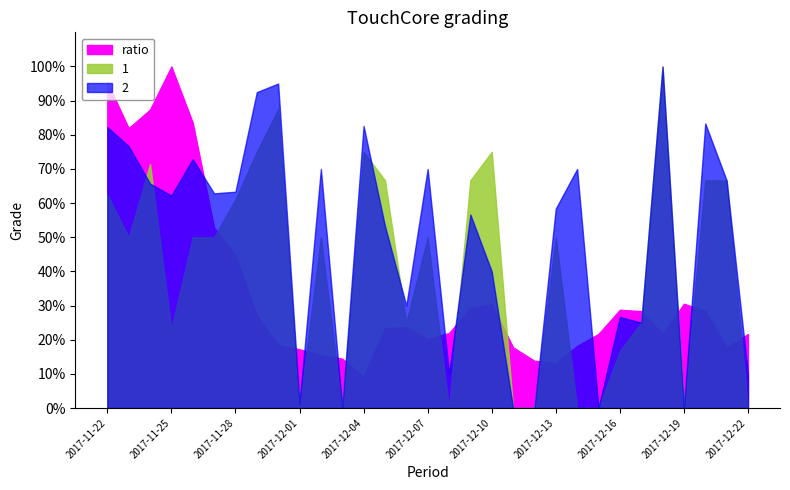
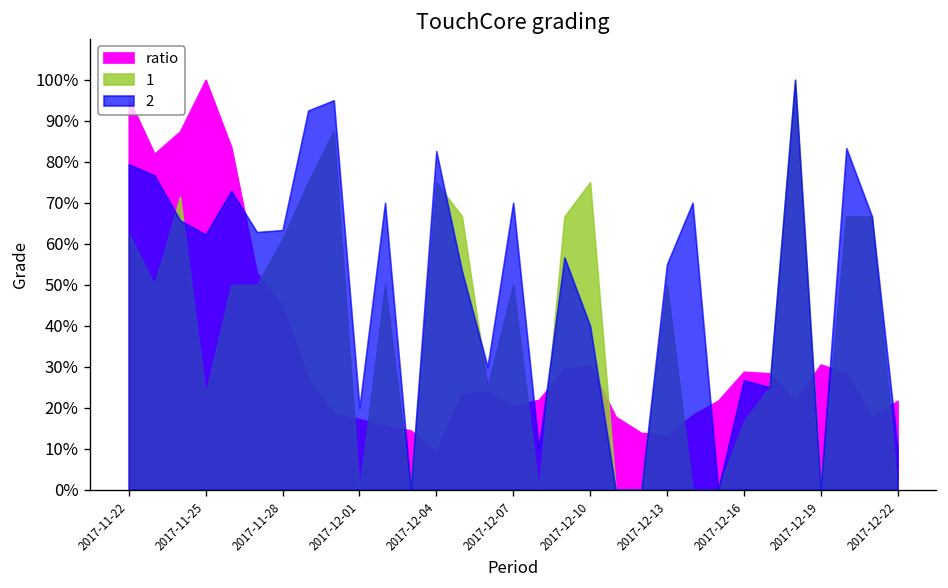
  {
    "ratio": {
      "2017-11-25": "100%",
      "2017-11-28": "45%",
      "2017-12-01": "17%",
      "2017-12-04": "9%",
      "2017-12-07": "20%",
      "2017-12-10": "30%",
      "2017-12-13": "13%",
      "2017-12-16": "29%",
      "2017-12-19": "31%",
      "2017-12-22": "22%"
    },
    "1": {
      "2017-11-22": "63%",
      "2017-11-25": "23%",
      "2017-11-28": "61%",
      "2017-12-01": "0%",
      "2017-12-04": "75%",
      "2017-12-07": "50%",
      "2017-12-10": "75%",
      "2017-12-13": "50%",
      "2017-12-16": "17%",
      "2017-12-22": "0%"
    },
    "2": {
-     "2017-11-22": "82%",
+     "2017-11-22": "79%",
      "2017-11-25": "62%",
      "2017-11-28": "63%",
-     "2017-12-01": "1%",
+     "2017-12-01": "20%",
      "2017-12-04": "83%",
      "2017-12-07": "70%",
      "2017-12-10": "40%",
-     "2017-12-13": "58%",
+     "2017-12-13": "55%",
      "2017-12-16": "27%",
      "2017-12-22": "10%"
    }
  }
